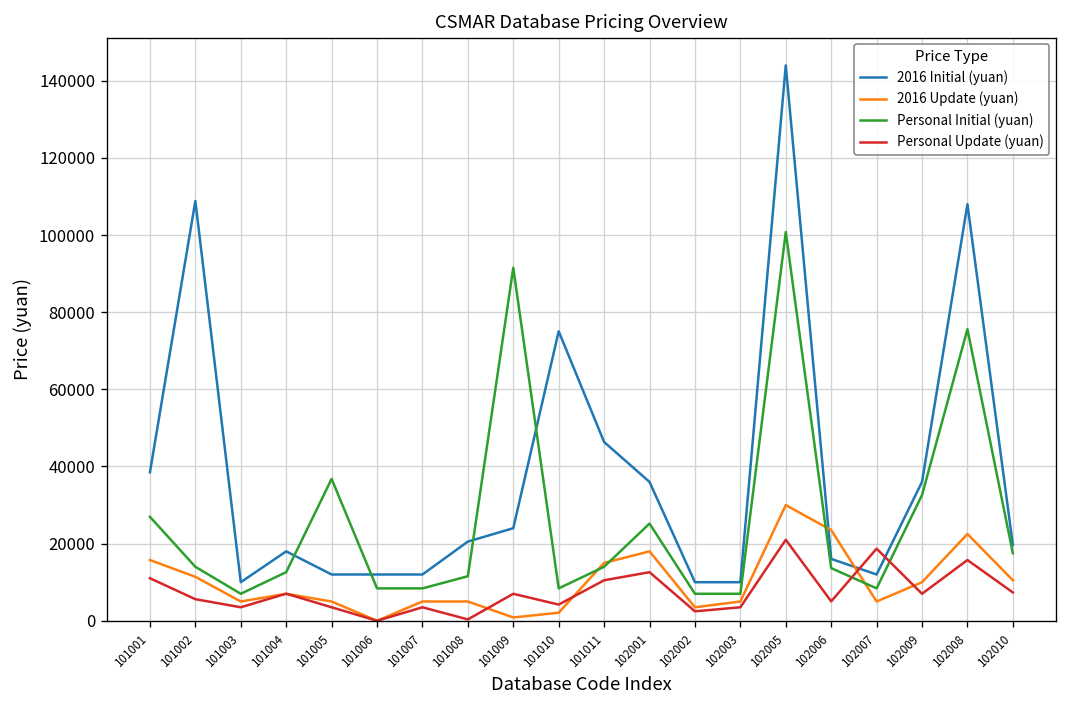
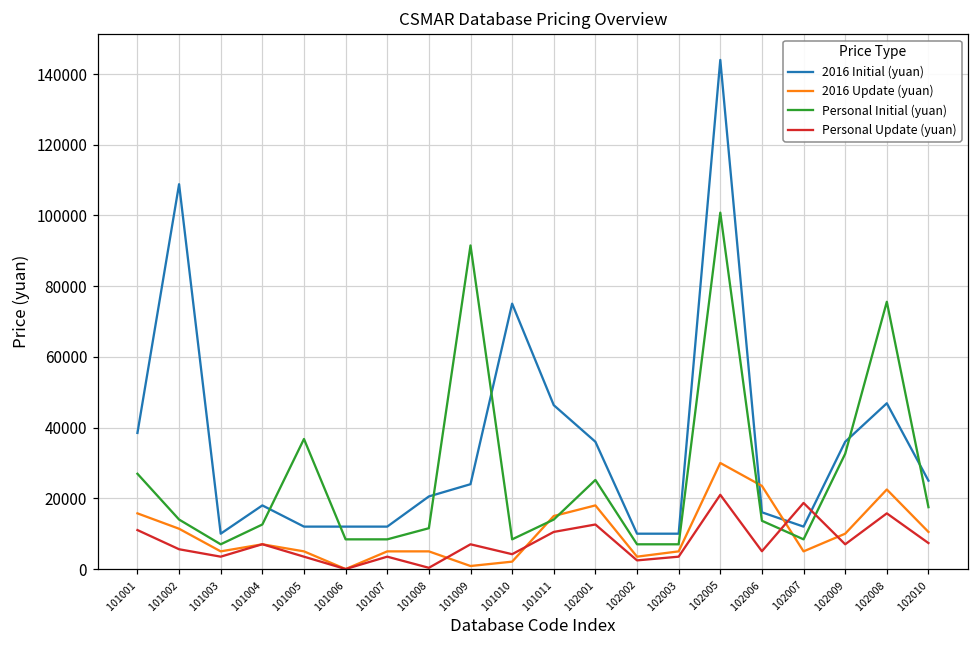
  {
    "2016 Initial (yuan)": {
      "101001": 39000,
      "101002": 109000,
      "101003": 10000,
      "101004": 18000,
      "101005": 12000,
      "101006": 12000,
      "101007": 12000,
      "101008": 21000,
      "101009": 24000,
      "101010": 75000,
      "101011": 46000,
      "102001": 36000,
      "102002": 10000,
      "102003": 10000,
      "102005": 144000,
      "102006": 16000,
      "102007": 12000,
      "102009": 36000,
-     "102008": 108000,
-     "102010": 20000
+     "102008": 47000,
+     "102010": 25000
    },
    "2016 Update (yuan)": {
      "101001": 16000,
      "101002": 11000,
      "101003": 5000,
      "101005": 5000,
      "101007": 5000,
      "101008": 5000,
      "101009": 1000,
      "101010": 2000,
      "101011": 15000,
      "102001": 18000,
      "102002": 4000,
      "102003": 5000,
      "102005": 30000,
      "102006": 24000,
      "102007": 5000,
      "102009": 10000,
      "102008": 23000,
      "102010": 11000
    },
    "Personal Initial (yuan)": {
      "101001": 27000,
      "101002": 14000,
      "101003": 7000,
      "101004": 13000,
      "101005": 37000,
      "101006": 8000,
      "101007": 8000,
      "101008": 12000,
      "101009": 92000,
      "101010": 8000,
      "101011": 14000,
      "102001": 25000,
      "102002": 7000,
      "102003": 7000,
      "102005": 101000,
      "102006": 14000,
      "102007": 8000,
      "102009": 33000,
      "102008": 76000,
      "102010": 18000
    },
    "Personal Update (yuan)": {
      "101001": 11000,
      "101002": 6000,
      "101003": 4000,
      "101005": 4000,
      "101007": 4000,
      "101008": 0,
      "101009": 7000,
      "101010": 4000,
      "101011": 11000,
      "102001": 13000,
      "102002": 2000,
      "102003": 4000,
      "102005": 21000,
      "102006": 5000,
      "102007": 19000,
      "102009": 7000,
      "102008": 16000,
      "102010": 7000
    }
  }
